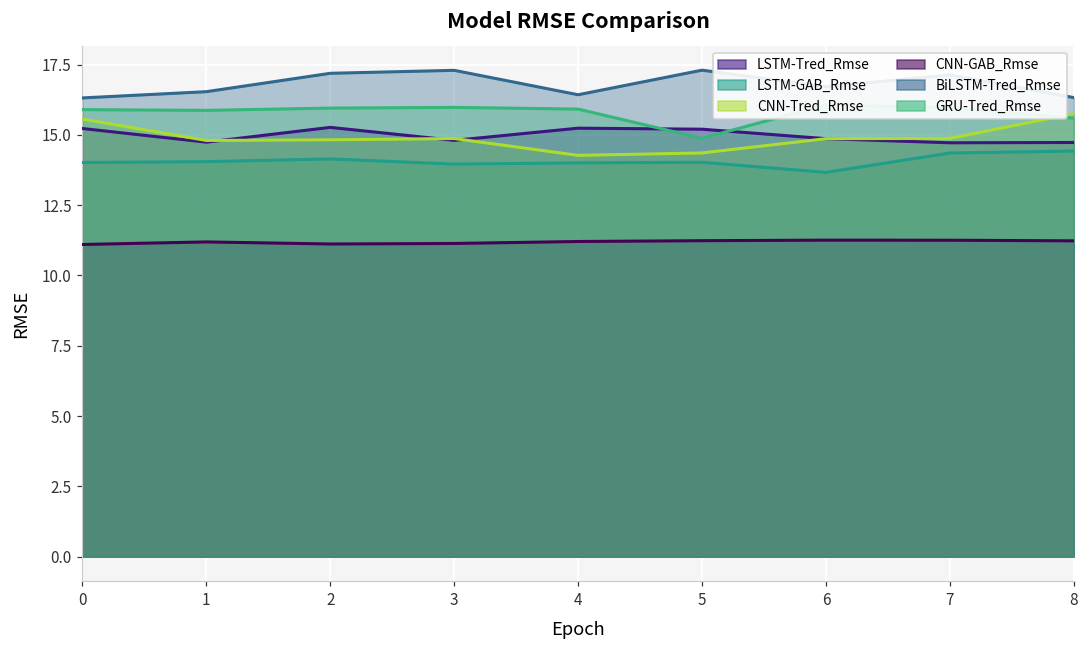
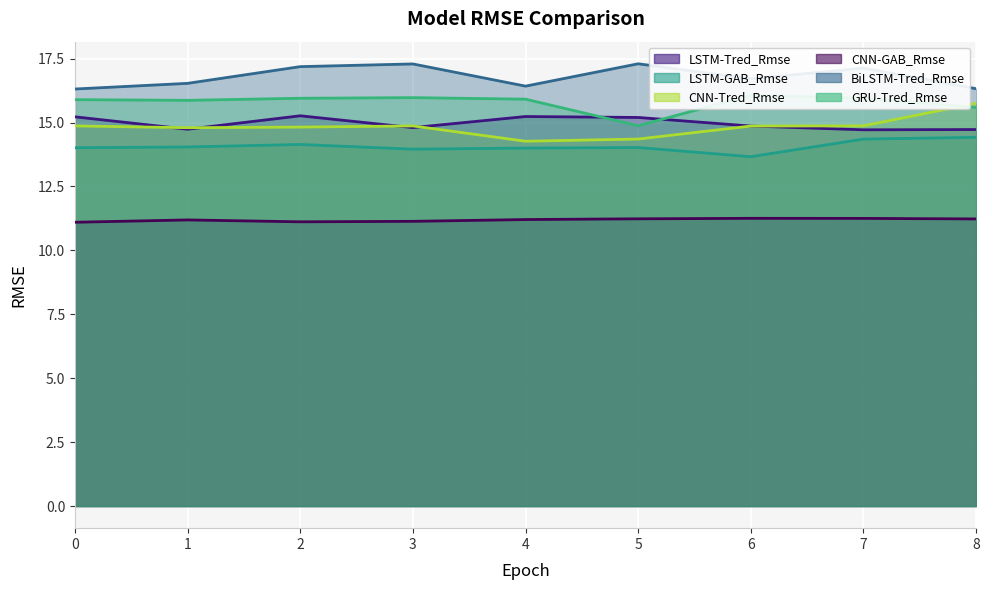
  {
    "CNN-Tred_Rmse": {
-     "0": 15.6,
+     "0": 14.9,
      "2": 14.8,
      "4": 14.3,
      "5": 14.4,
      "7": 14.9,
      "8": 15.8
    }
  }
